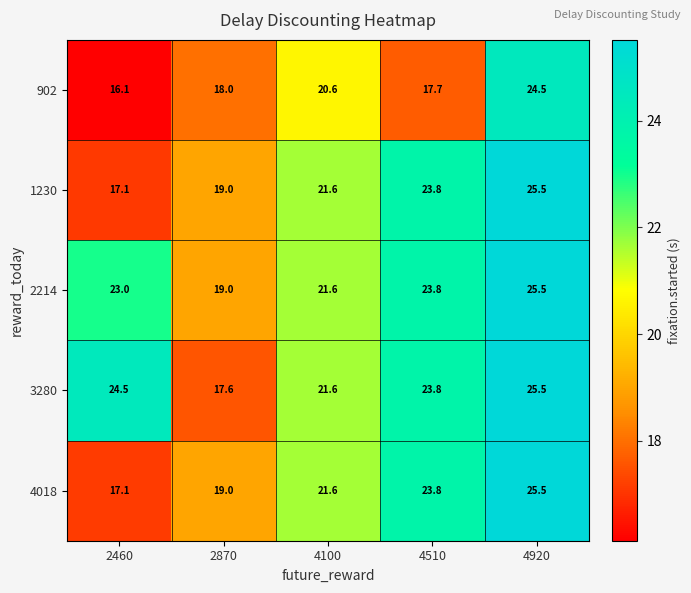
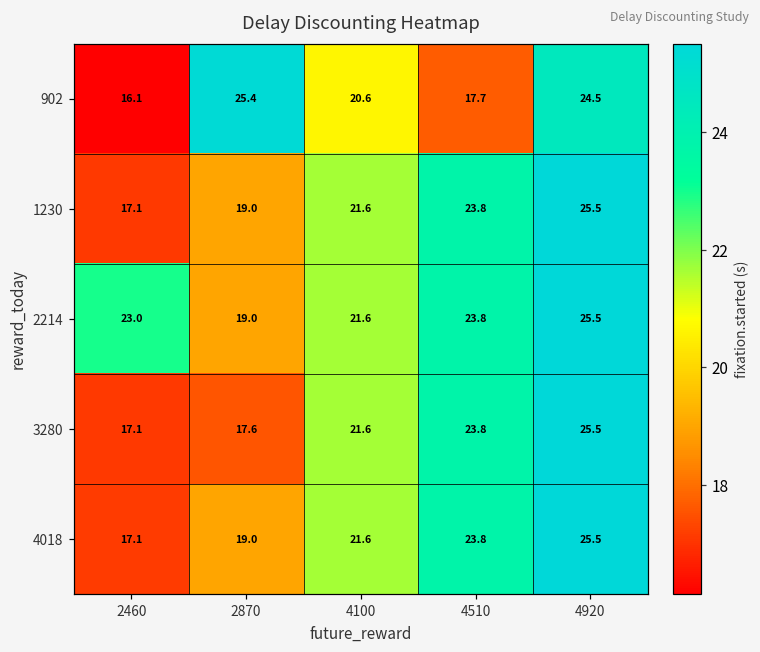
  {
    "902": {
      "2460": 16.1,
-     "2870": 18.0,
+     "2870": 25.4,
      "4100": 20.6,
      "4510": 17.7,
      "4920": 24.5
    },
    "1230": {
      "2460": 17.1,
      "2870": 19.0,
      "4100": 21.6,
      "4510": 23.8,
      "4920": 25.5
    },
    "2214": {
      "2460": 23.0,
      "2870": 19.0,
      "4100": 21.6,
      "4510": 23.8,
      "4920": 25.5
    },
    "3280": {
-     "2460": 24.5,
+     "2460": 17.1,
      "2870": 17.6,
      "4100": 21.6,
      "4510": 23.8,
      "4920": 25.5
    },
    "4018": {
      "2460": 17.1,
      "2870": 19.0,
      "4100": 21.6,
      "4510": 23.8,
      "4920": 25.5
    }
  }
